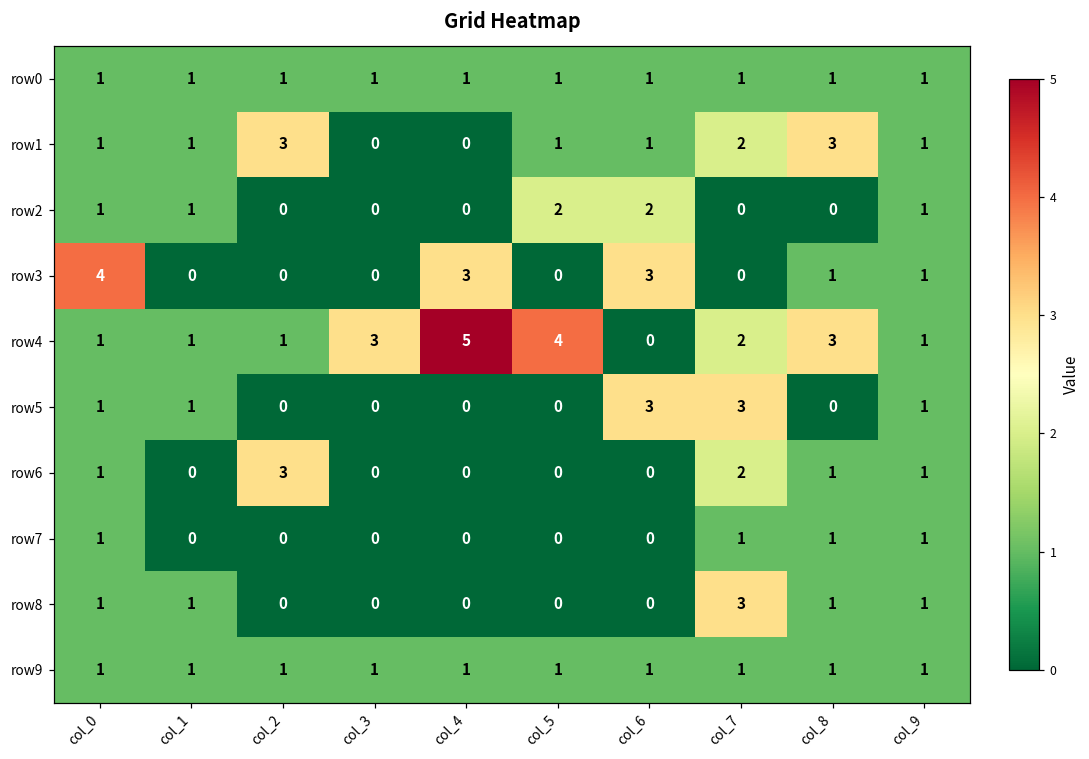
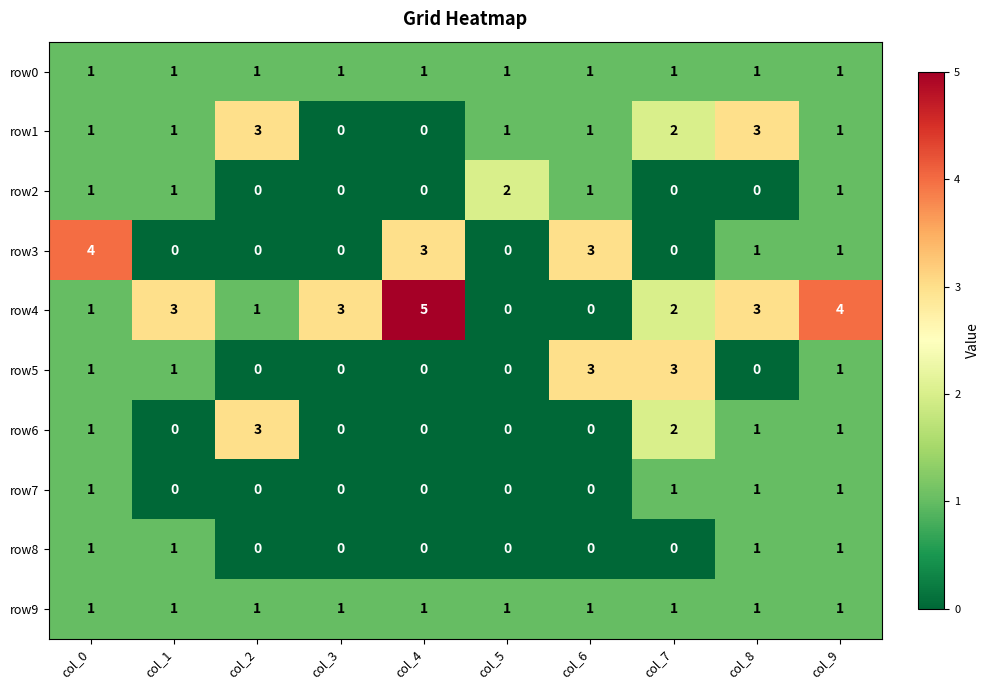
  {
    "row0": {
      "col_0": 1,
      "col_1": 1,
      "col_2": 1,
      "col_3": 1,
      "col_4": 1,
      "col_5": 1,
      "col_6": 1,
      "col_7": 1,
      "col_8": 1,
      "col_9": 1
    },
    "row1": {
      "col_0": 1,
      "col_1": 1,
      "col_2": 3,
      "col_3": 0,
      "col_4": 0,
      "col_5": 1,
      "col_6": 1,
      "col_7": 2,
      "col_8": 3,
      "col_9": 1
    },
    "row2": {
      "col_0": 1,
      "col_1": 1,
      "col_2": 0,
      "col_3": 0,
      "col_4": 0,
      "col_5": 2,
-     "col_6": 2,
+     "col_6": 1,
      "col_7": 0,
      "col_8": 0,
      "col_9": 1
    },
    "row3": {
      "col_0": 4,
      "col_1": 0,
      "col_2": 0,
      "col_3": 0,
      "col_4": 3,
      "col_5": 0,
      "col_6": 3,
      "col_7": 0,
      "col_8": 1,
      "col_9": 1
    },
    "row4": {
      "col_0": 1,
-     "col_1": 1,
+     "col_1": 3,
      "col_2": 1,
      "col_3": 3,
      "col_4": 5,
-     "col_5": 4,
+     "col_5": 0,
      "col_6": 0,
      "col_7": 2,
      "col_8": 3,
-     "col_9": 1
+     "col_9": 4
    },
    "row5": {
      "col_0": 1,
      "col_1": 1,
      "col_2": 0,
      "col_3": 0,
      "col_4": 0,
      "col_5": 0,
      "col_6": 3,
      "col_7": 3,
      "col_8": 0,
      "col_9": 1
    },
    "row6": {
      "col_0": 1,
      "col_1": 0,
      "col_2": 3,
      "col_3": 0,
      "col_4": 0,
      "col_5": 0,
      "col_6": 0,
      "col_7": 2,
      "col_8": 1,
      "col_9": 1
    },
    "row7": {
      "col_0": 1,
      "col_1": 0,
      "col_2": 0,
      "col_3": 0,
      "col_4": 0,
      "col_5": 0,
      "col_6": 0,
      "col_7": 1,
      "col_8": 1,
      "col_9": 1
    },
    "row8": {
      "col_0": 1,
      "col_1": 1,
      "col_2": 0,
      "col_3": 0,
      "col_4": 0,
      "col_5": 0,
      "col_6": 0,
-     "col_7": 3,
+     "col_7": 0,
      "col_8": 1,
      "col_9": 1
    },
    "row9": {
      "col_0": 1,
      "col_1": 1,
      "col_2": 1,
      "col_3": 1,
      "col_4": 1,
      "col_5": 1,
      "col_6": 1,
      "col_7": 1,
      "col_8": 1,
      "col_9": 1
    }
  }
